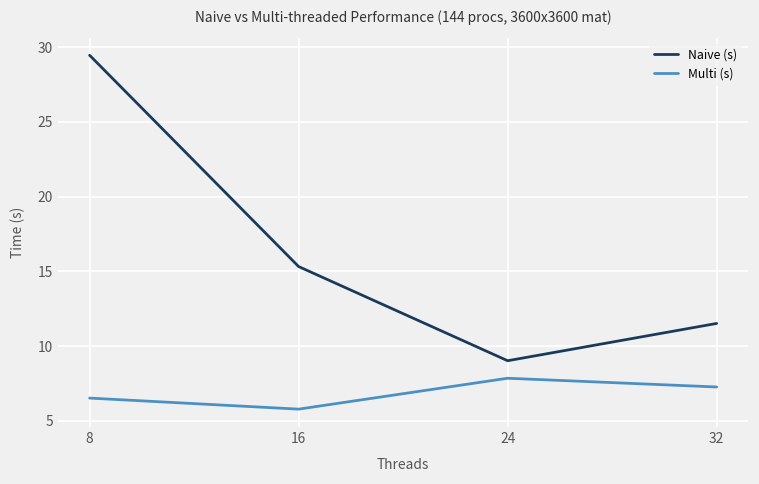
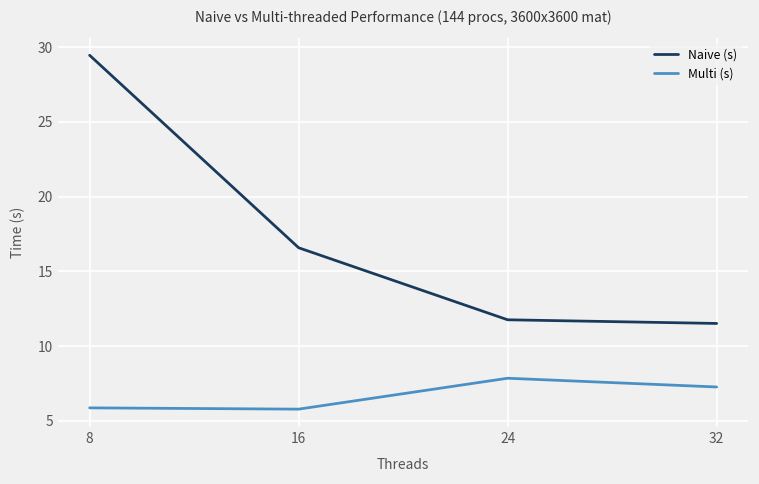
  {
    "Naive (s)": {
      "8": 29.5,
-     "16": 15.3,
-     "24": 9.0,
+     "16": 16.6,
+     "24": 11.8,
      "32": 11.5
    },
    "Multi (s)": {
-     "8": 6.5,
+     "8": 5.9,
      "16": 5.8,
      "24": 7.9,
      "32": 7.3
    }
  }
